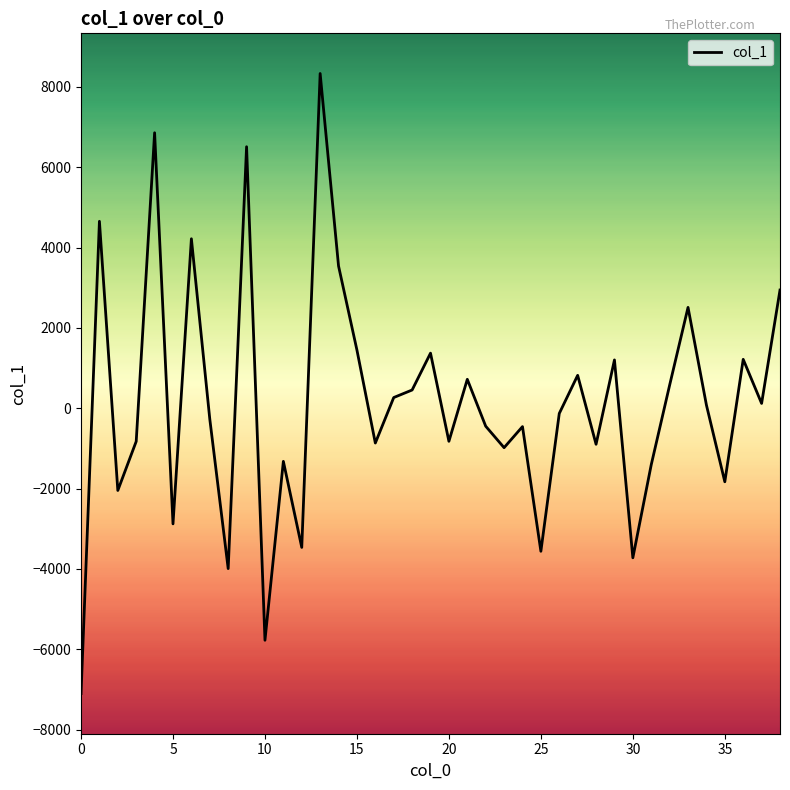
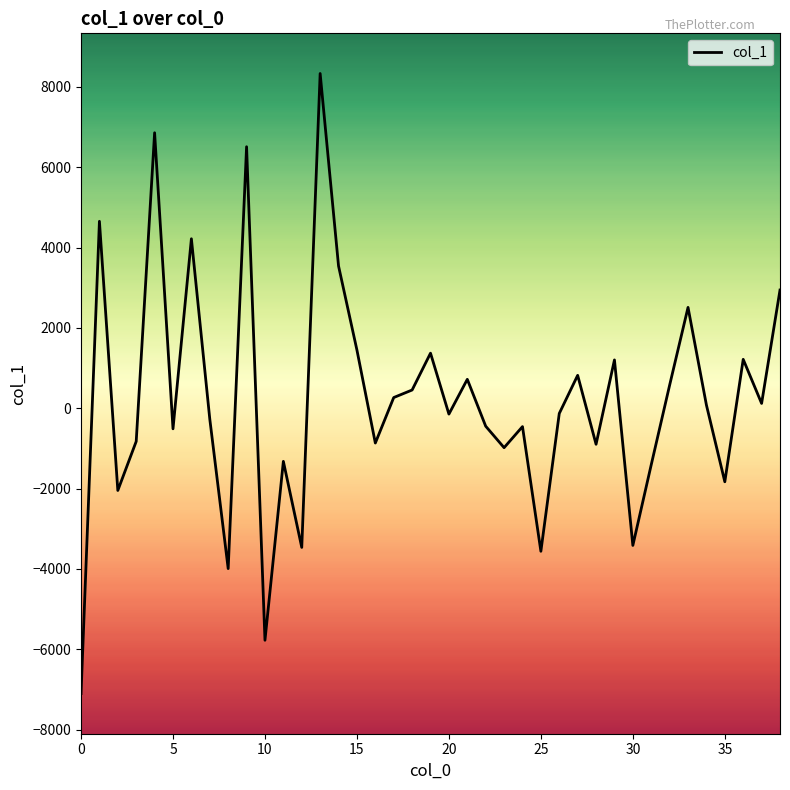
  {
    "0": -7100,
-   "5": -2900,
+   "5": -500,
    "10": -5800,
    "15": 1400,
-   "20": -800,
+   "20": -100,
    "25": -3600,
-   "30": -3700,
+   "30": -3400,
    "35": -1800
  }
